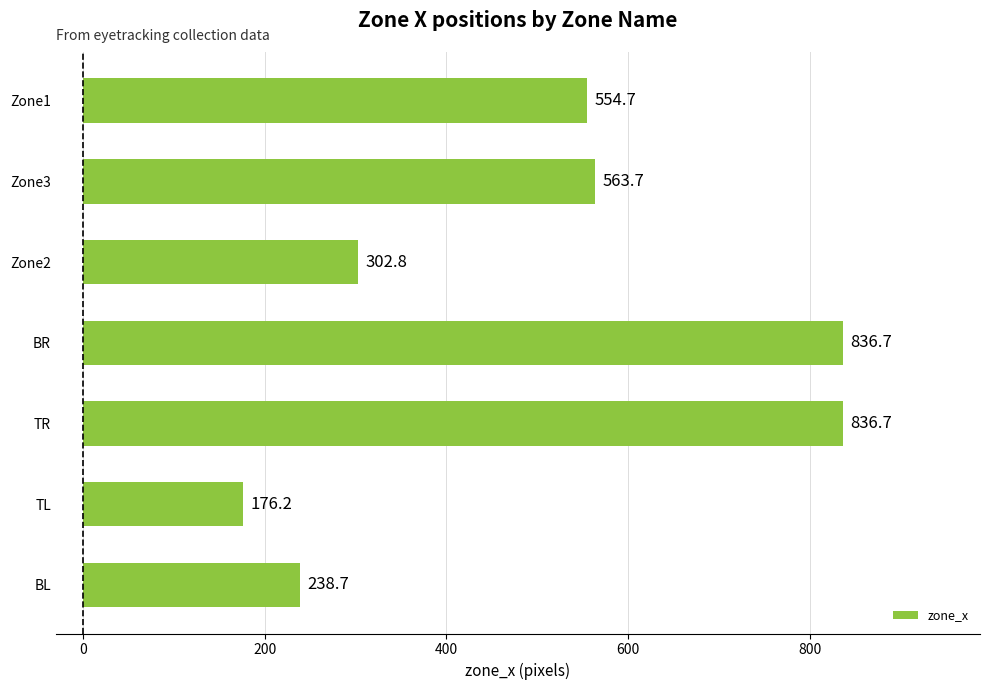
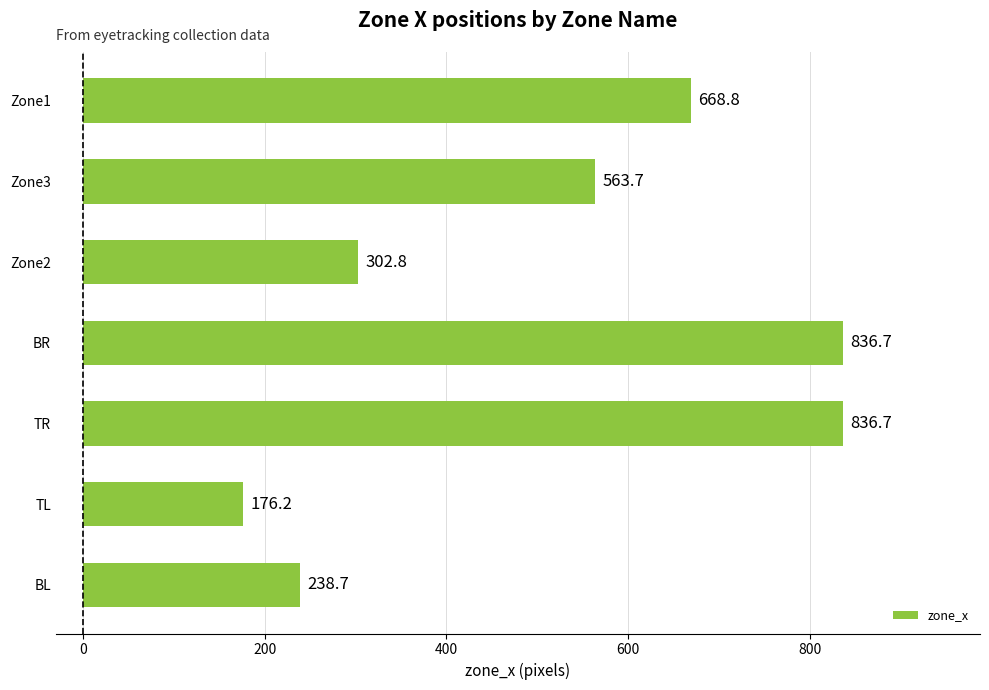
  {
-   "Zone1": 554.7,
+   "Zone1": 668.8,
    "Zone3": 563.7,
    "Zone2": 302.8,
    "BR": 836.7,
    "TR": 836.7,
    "TL": 176.2,
    "BL": 238.7
  }
